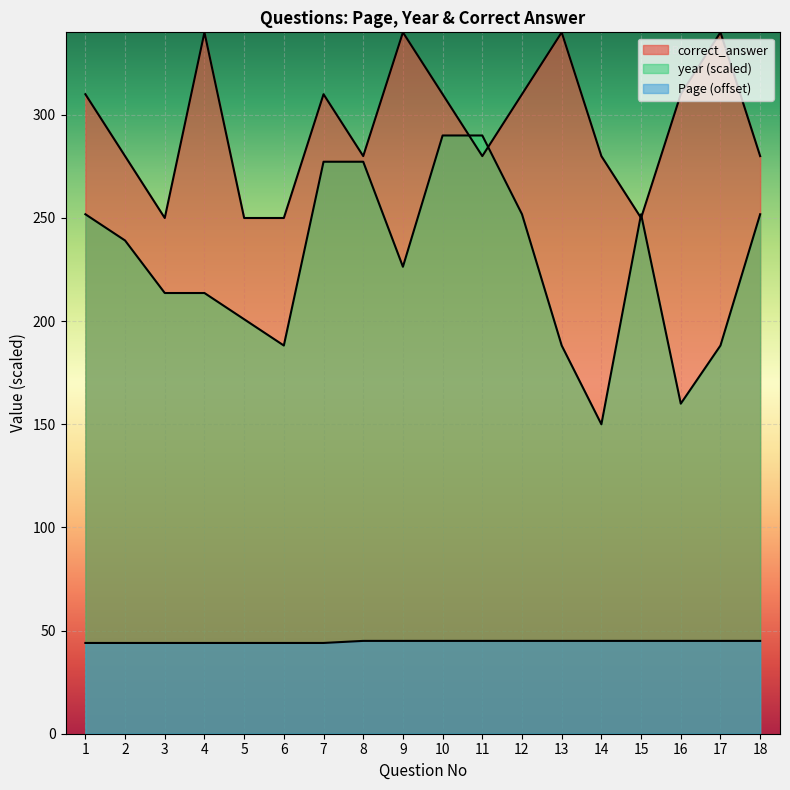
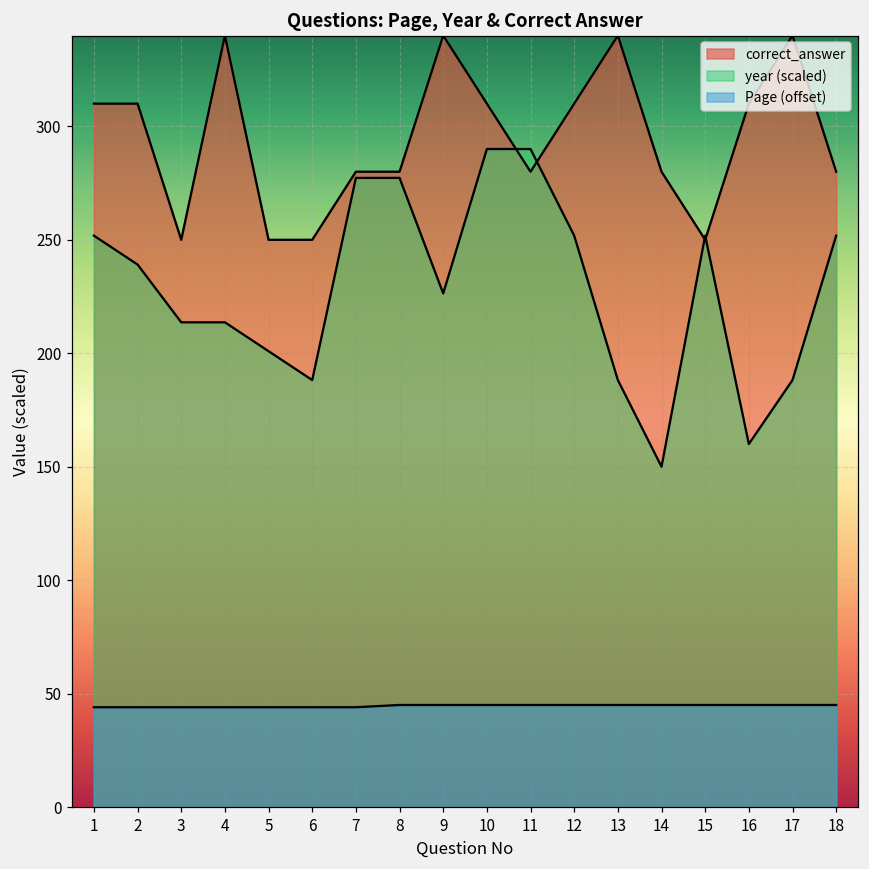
  {
    "correct_answer": {
      "1": 310,
-     "2": 280,
+     "2": 310,
      "3": 250,
      "4": 340,
      "5": 250,
      "6": 250,
-     "7": 310,
+     "7": 280,
      "8": 280,
      "9": 340,
      "10": 310,
      "11": 280,
      "12": 310,
      "13": 340,
      "14": 280,
      "15": 250,
      "17": 340,
      "18": 280
    },
    "year (scaled)": {
      "1": 252,
      "2": 239,
      "3": 214,
      "4": 214,
      "5": 201,
      "6": 188,
      "7": 277,
      "8": 277,
      "9": 226,
      "10": 290,
      "11": 290,
      "12": 252,
      "13": 188,
      "14": 150,
      "15": 252,
      "16": 160,
      "17": 188,
      "18": 252
    },
    "Page (offset)": {
      "1": 44,
      "2": 44,
      "3": 44,
      "4": 44,
      "5": 44,
      "6": 44,
      "7": 44,
      "8": 45,
      "9": 45,
      "10": 45,
      "11": 45,
      "12": 45,
      "13": 45,
      "14": 45,
      "15": 45,
      "16": 45,
      "17": 45,
      "18": 45
    }
  }
